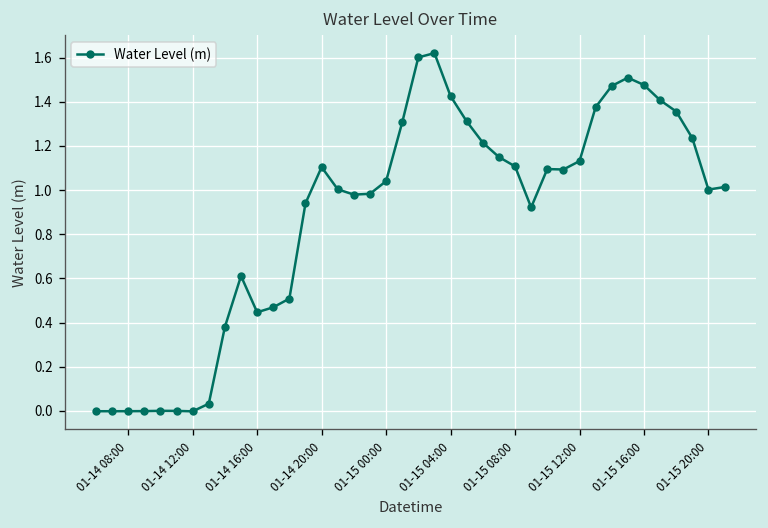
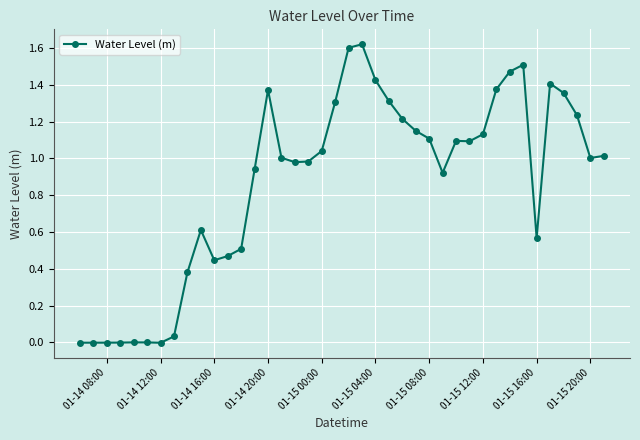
  {
    "01-14 08:00": 0.00,
    "01-14 12:00": 0.00,
    "01-14 16:00": 0.45,
-   "01-14 20:00": 1.10,
+   "01-14 20:00": 1.37,
    "01-15 00:00": 1.04,
    "01-15 04:00": 1.43,
    "01-15 08:00": 1.11,
    "01-15 12:00": 1.13,
-   "01-15 16:00": 1.48,
+   "01-15 16:00": 0.57,
    "01-15 20:00": 1.00
  }
